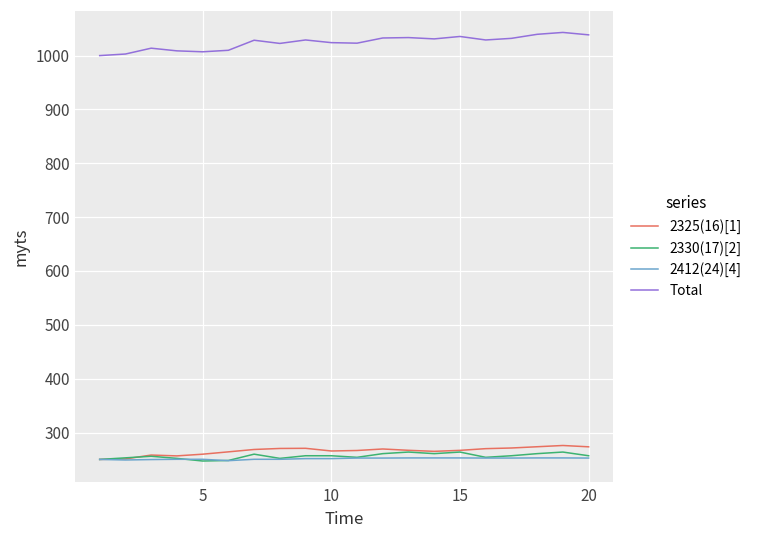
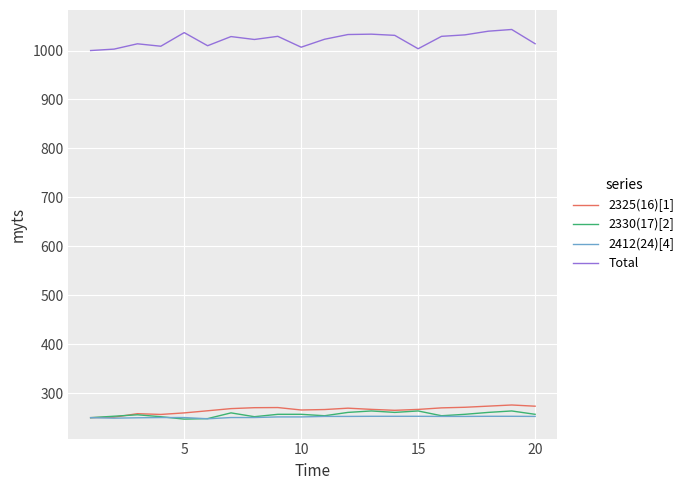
  {
    "2325(16)[1]": {
      "5": 260,
      "10": 270,
      "20": 270
    },
    "2330(17)[2]": {
      "10": 260
    },
    "2412(24)[4]": {
      "10": 250,
      "15": 250
    },
    "Total": {
-     "5": 1010,
-     "10": 1020,
-     "15": 1040,
-     "20": 1040
+     "5": 1040,
+     "10": 1010,
+     "15": 1000,
+     "20": 1010
    }
  }
